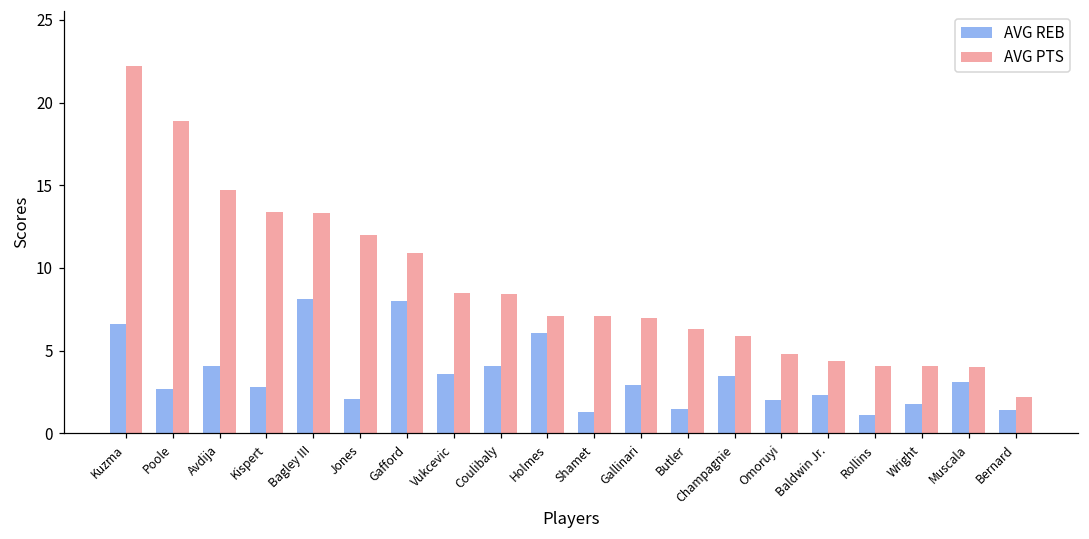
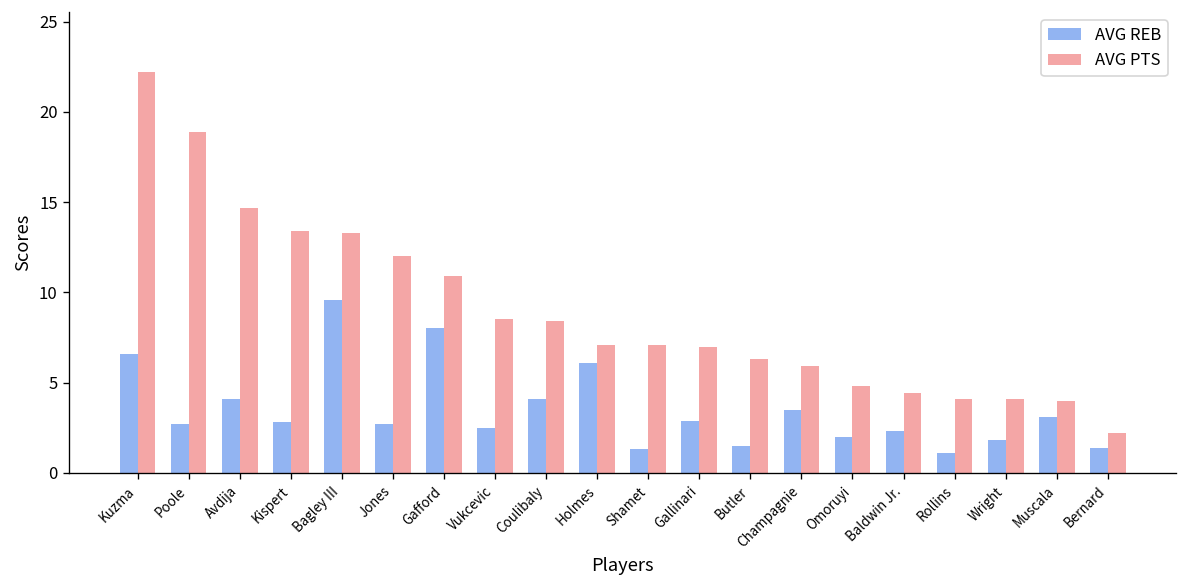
  {
    "AVG REB": {
      "Kuzma": 6.6,
      "Poole": 2.7,
      "Avdija": 4.1,
      "Kispert": 2.8,
-     "Bagley III": 8.1,
-     "Jones": 2.1,
+     "Bagley III": 9.6,
+     "Jones": 2.7,
      "Gafford": 8.0,
-     "Vukcevic": 3.6,
+     "Vukcevic": 2.5,
      "Coulibaly": 4.1,
      "Holmes": 6.1,
      "Shamet": 1.3,
      "Gallinari": 2.9,
      "Butler": 1.5,
      "Champagnie": 3.5,
      "Omoruyi": 2.0,
      "Baldwin Jr.": 2.3,
      "Rollins": 1.1,
      "Wright": 1.8,
      "Muscala": 3.1,
      "Bernard": 1.4
    },
    "AVG PTS": {
      "Kuzma": 22.2,
      "Poole": 18.9,
      "Avdija": 14.7,
      "Kispert": 13.4,
      "Bagley III": 13.3,
      "Jones": 12.0,
      "Gafford": 10.9,
      "Vukcevic": 8.5,
      "Coulibaly": 8.4,
      "Holmes": 7.1,
      "Shamet": 7.1,
      "Gallinari": 7.0,
      "Butler": 6.3,
      "Champagnie": 5.9,
      "Omoruyi": 4.8,
      "Baldwin Jr.": 4.4,
      "Rollins": 4.1,
      "Wright": 4.1,
      "Muscala": 4.0,
      "Bernard": 2.2
    }
  }
